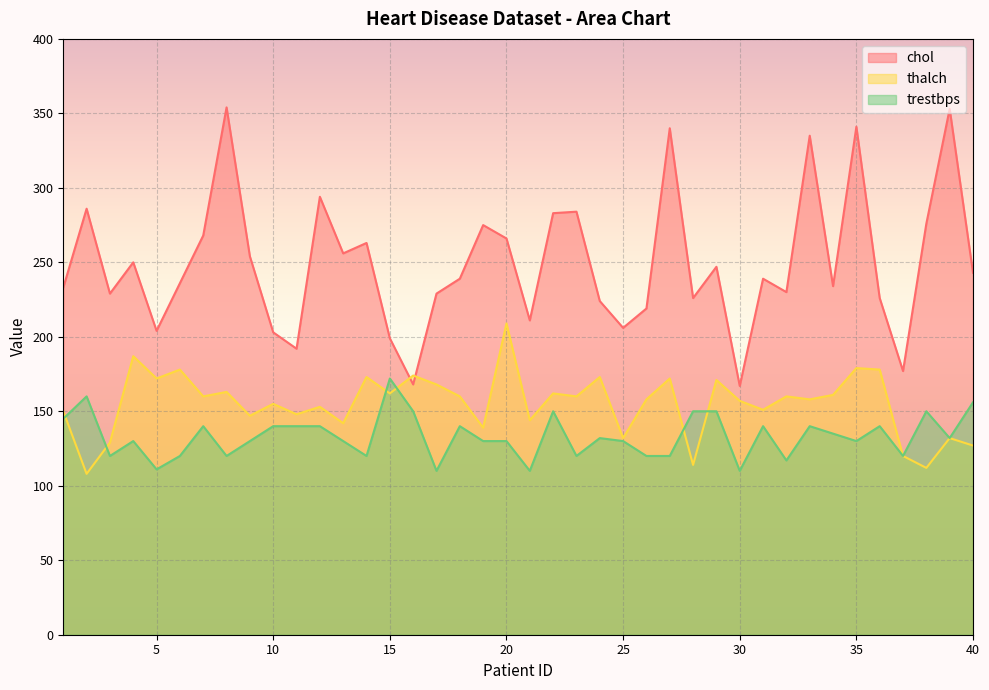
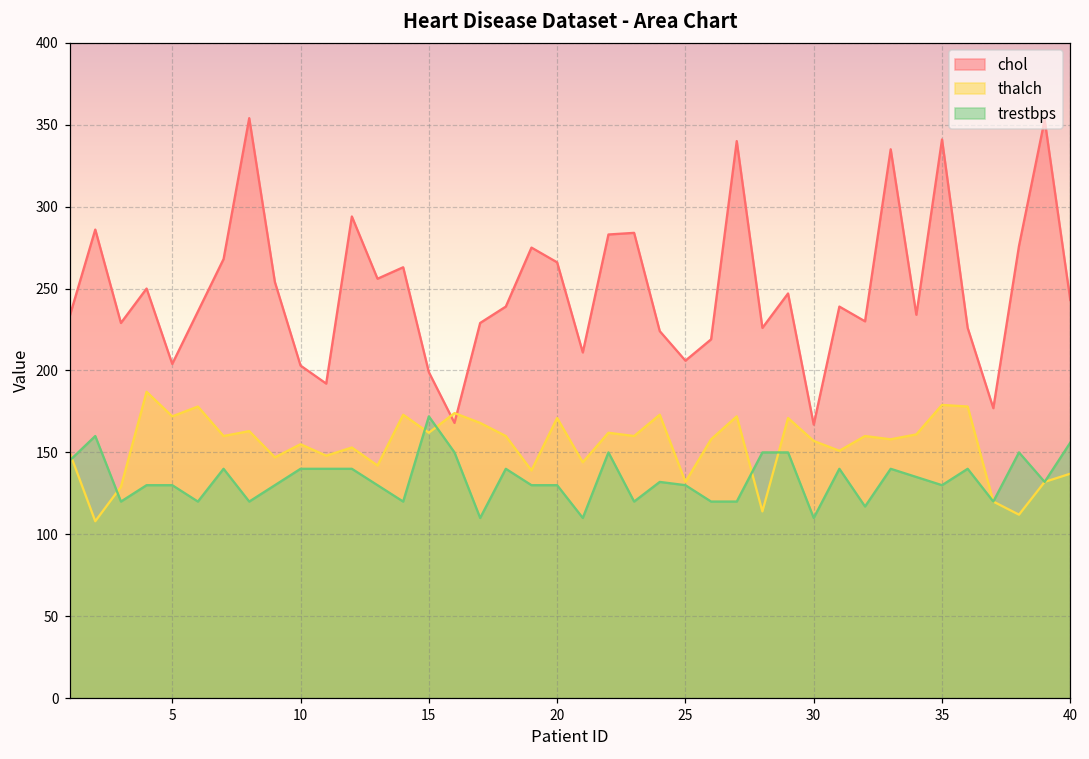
  {
    "chol": {
      "5": 204,
      "10": 203,
      "15": 199,
      "20": 266,
      "25": 206,
      "30": 167,
      "35": 341,
      "40": 243
    },
    "thalch": {
      "5": 172,
      "10": 155,
      "15": 162,
-     "20": 209,
+     "20": 171,
      "25": 132,
      "30": 157,
      "35": 179,
-     "40": 127
+     "40": 137
    },
    "trestbps": {
-     "5": 111,
+     "5": 130,
      "10": 140,
      "15": 172,
      "20": 130,
      "25": 130,
      "30": 110,
      "35": 130,
      "40": 156
    }
  }
